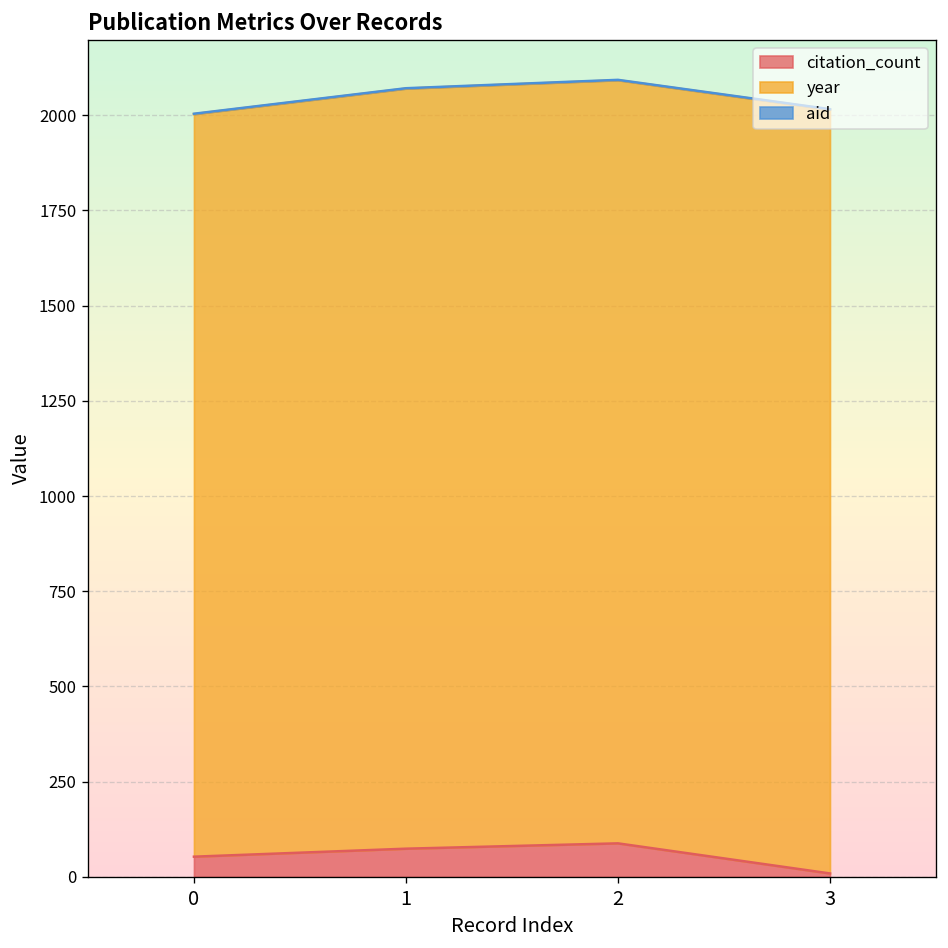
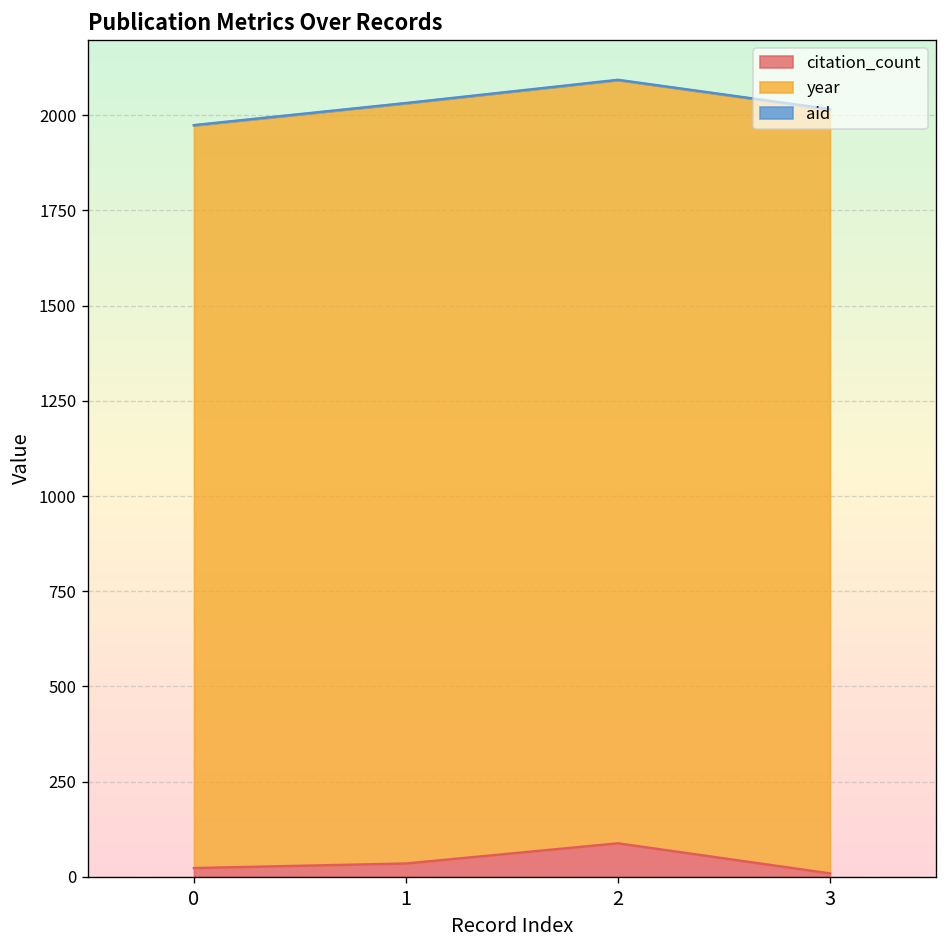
  {
    "citation_count": {
-     "0": 50,
-     "1": 70,
+     "0": 20,
+     "1": 40,
      "2": 90,
      "3": 10
    }
  }
